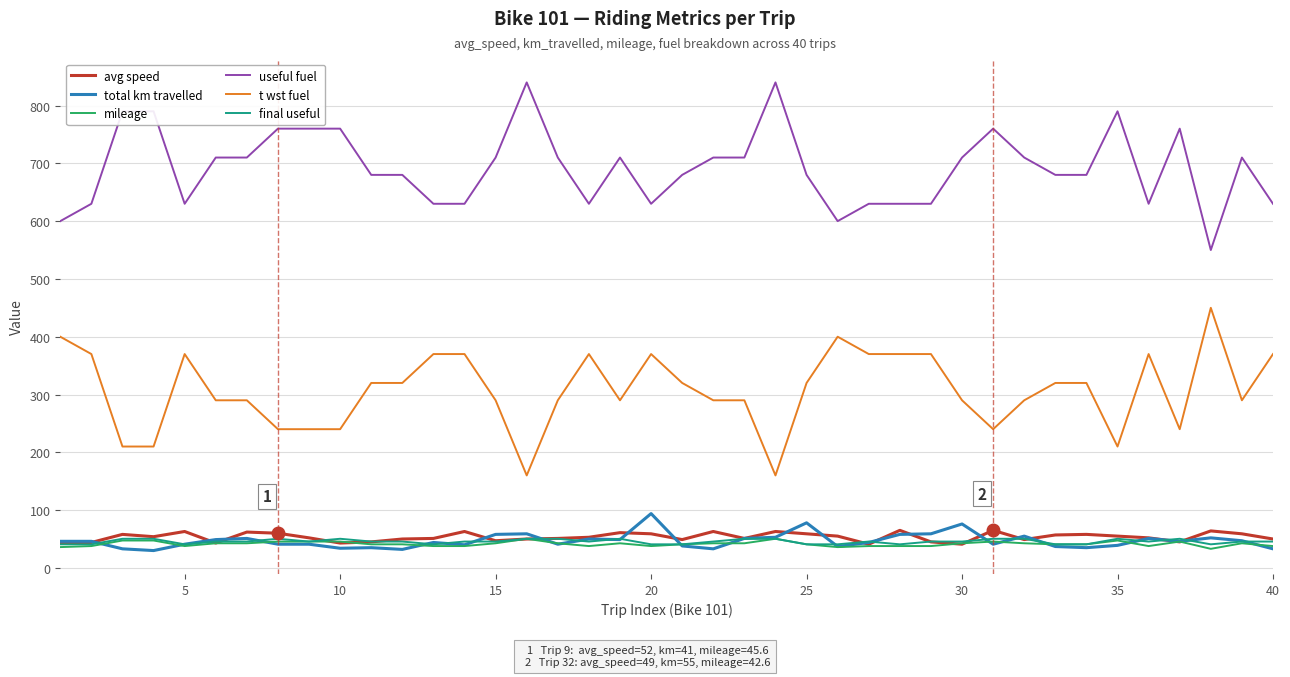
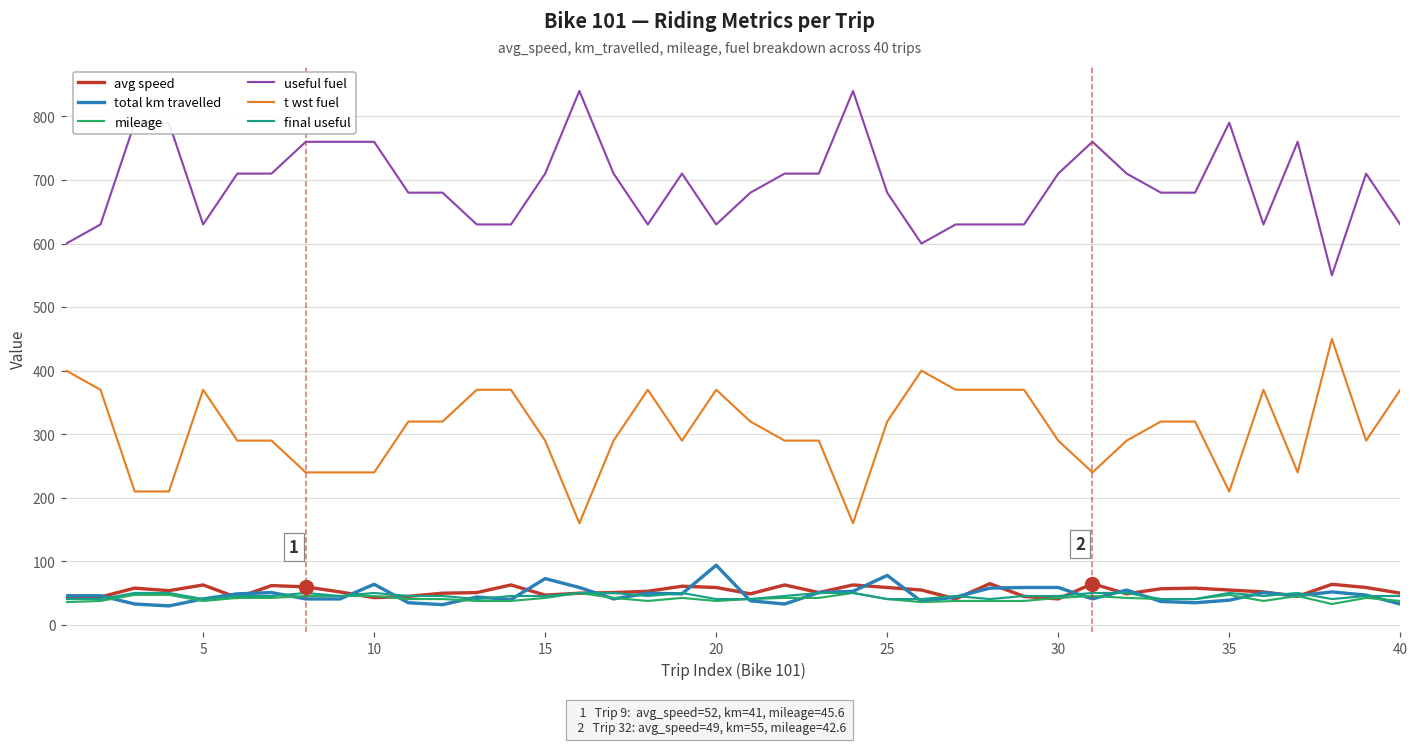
  {
    "total km travelled": {
-     "10": 30,
-     "15": 60,
+     "10": 60,
+     "15": 70,
      "20": 90,
      "25": 80,
-     "30": 80,
+     "30": 60,
      "35": 40,
      "40": 30
    },
    "useful fuel": {
      "5": 630,
      "10": 760,
      "15": 710,
      "20": 630,
      "25": 680,
      "30": 710,
      "35": 790,
      "40": 630
    },
    "t wst fuel": {
      "5": 370,
      "10": 240,
      "15": 290,
      "20": 370,
      "25": 320,
      "30": 290,
      "35": 210,
      "40": 370
    }
  }
